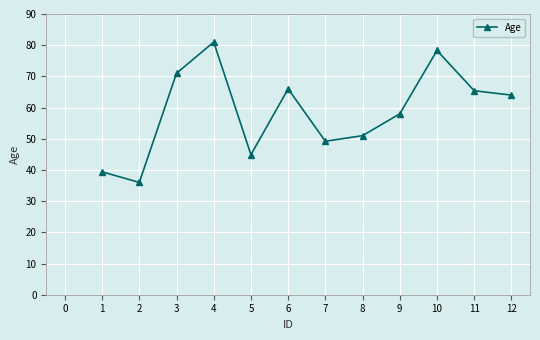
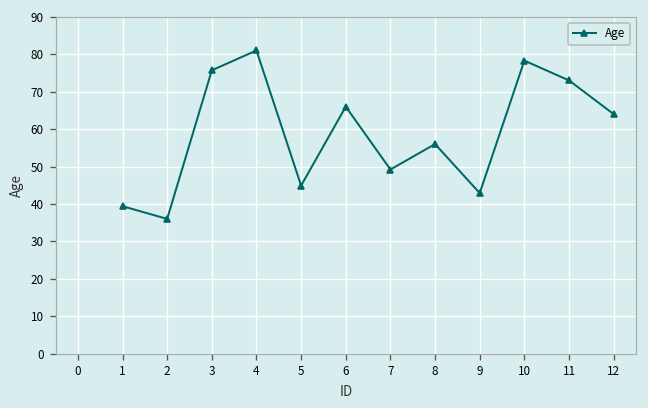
  {
    "1": 39,
    "2": 36,
-   "3": 71,
+   "3": 76,
    "4": 81,
    "5": 45,
    "6": 66,
    "7": 49,
-   "8": 51,
-   "9": 58,
+   "8": 56,
+   "9": 43,
    "10": 78,
-   "11": 65,
+   "11": 73,
    "12": 64
  }
